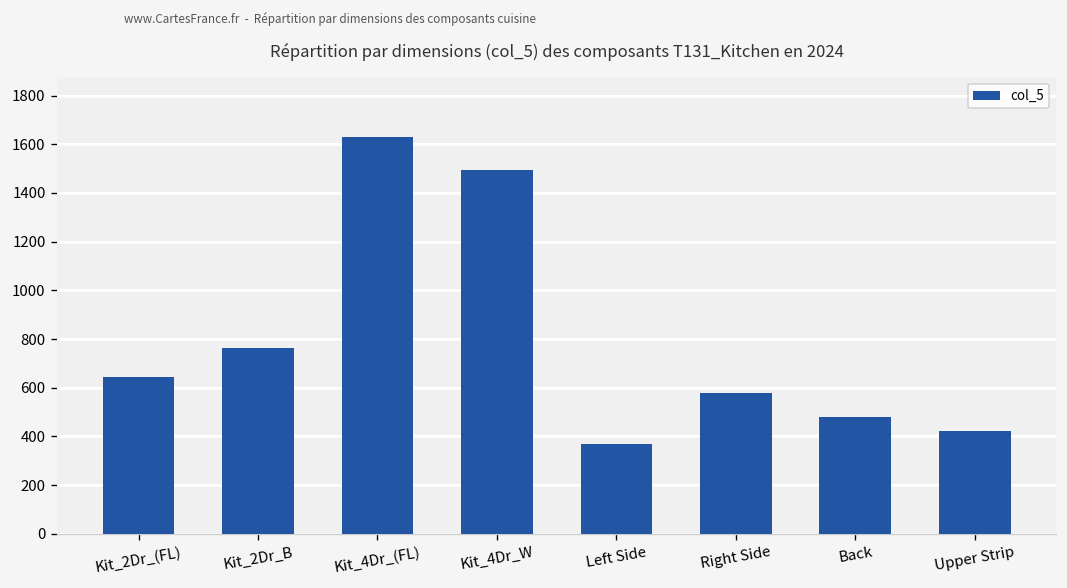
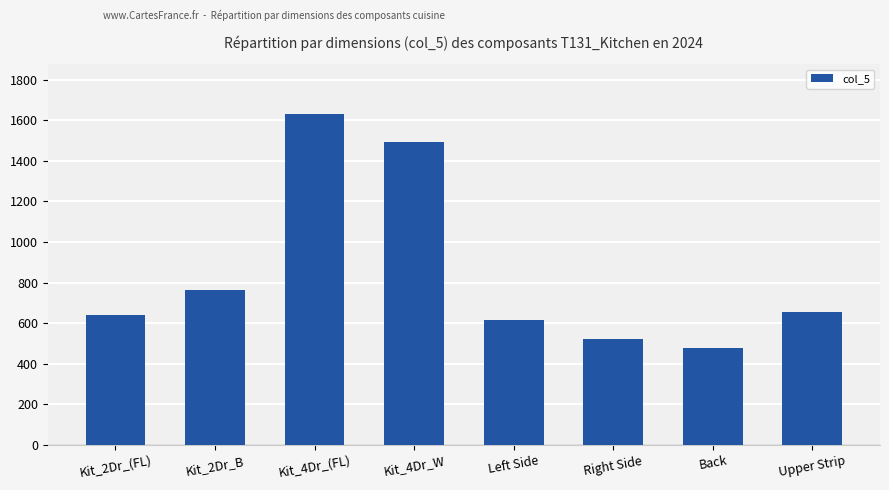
  {
    "Kit_2Dr_(FL)": 640,
    "Kit_2Dr_B": 770,
    "Kit_4Dr_(FL)": 1630,
    "Kit_4Dr_W": 1490,
-   "Left Side": 370,
-   "Right Side": 580,
+   "Left Side": 610,
+   "Right Side": 520,
    "Back": 480,
-   "Upper Strip": 420
+   "Upper Strip": 650
  }
